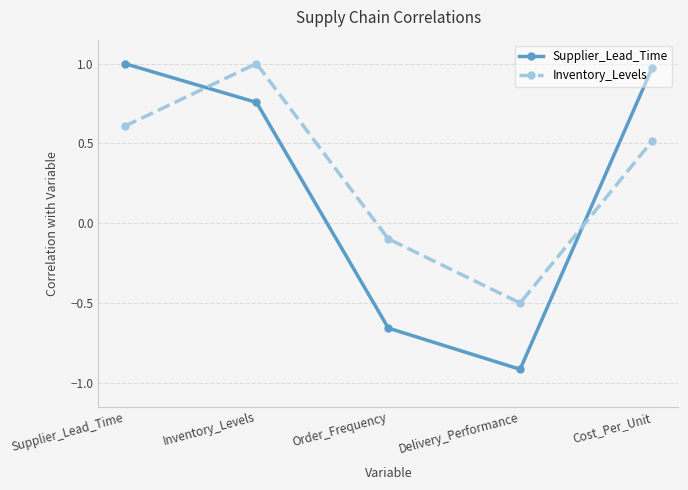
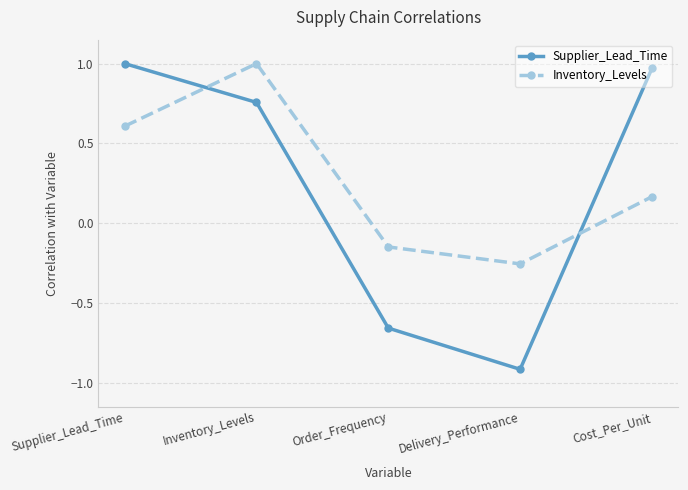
  {
    "Supplier_Lead_Time": {
      "Supplier_Lead_Time": 1.00,
      "Inventory_Levels": 0.76,
      "Order_Frequency": -0.66,
      "Delivery_Performance": -0.92
    },
    "Inventory_Levels": {
      "Supplier_Lead_Time": 0.61,
      "Inventory_Levels": 1.00,
-     "Order_Frequency": -0.10,
-     "Delivery_Performance": -0.50,
-     "Cost_Per_Unit": 0.51
+     "Order_Frequency": -0.15,
+     "Delivery_Performance": -0.26,
+     "Cost_Per_Unit": 0.17
    }
  }
